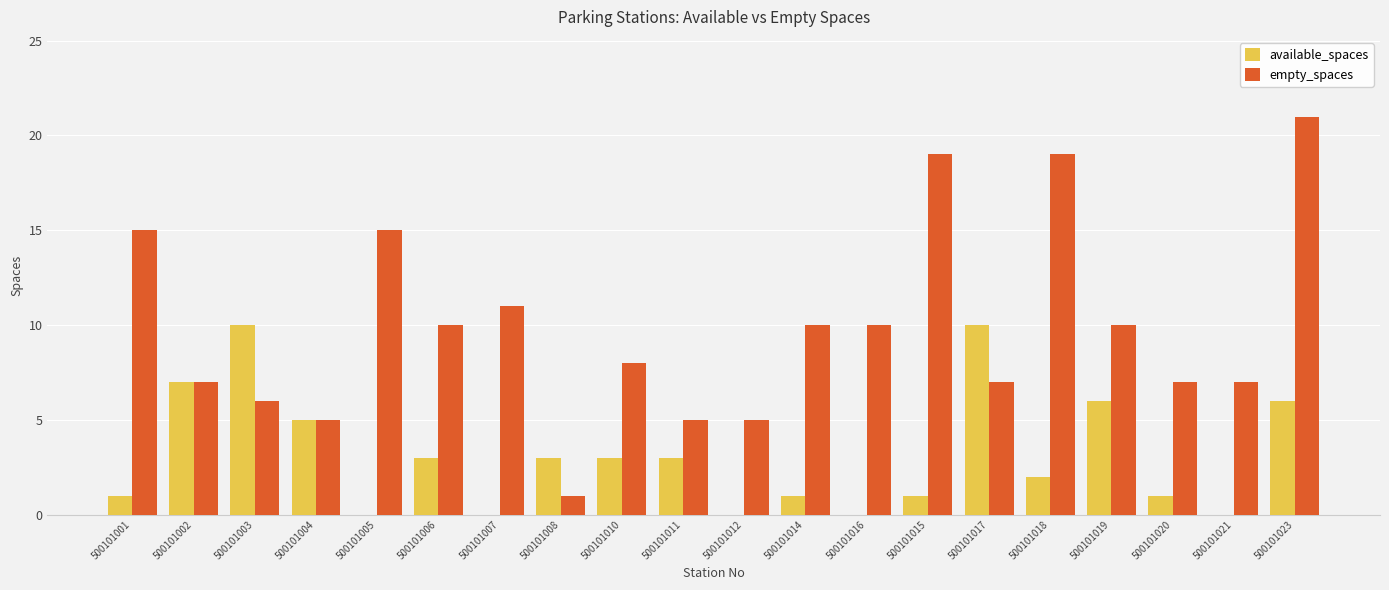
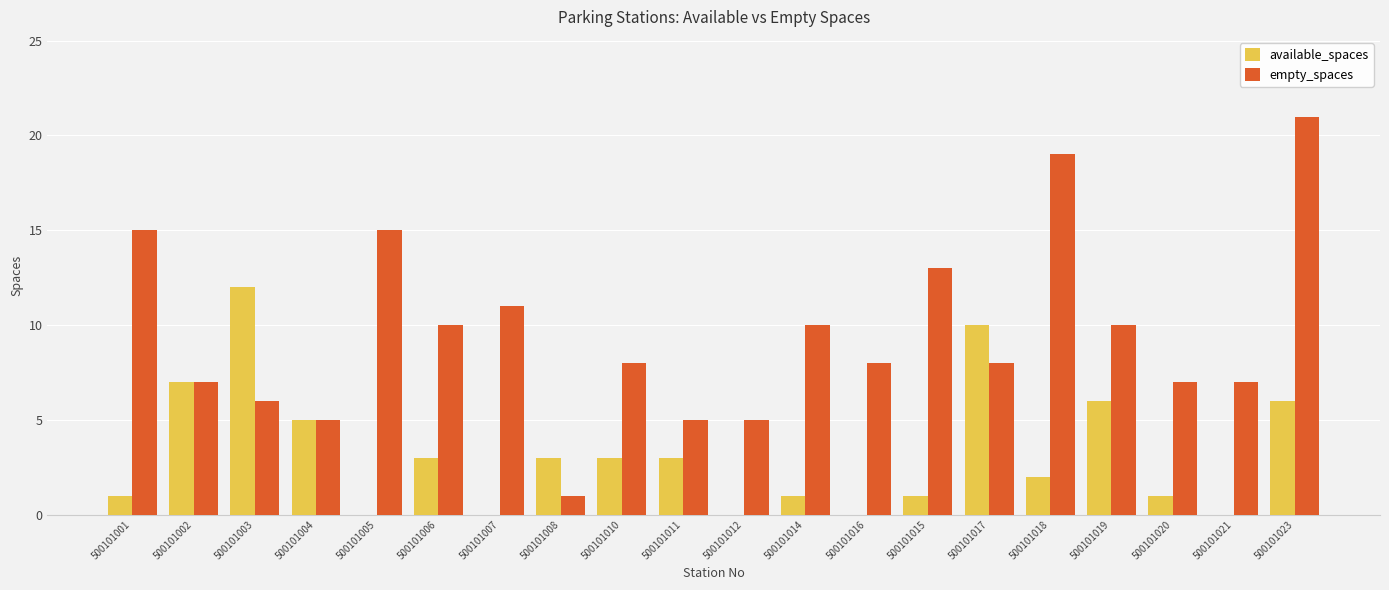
  {
    "available_spaces": {
      "500101001": 1,
      "500101002": 7,
-     "500101003": 10,
+     "500101003": 12,
      "500101004": 5,
      "500101005": 0,
      "500101006": 3,
      "500101007": 0,
      "500101008": 3,
      "500101010": 3,
      "500101011": 3,
      "500101012": 0,
      "500101014": 1,
      "500101016": 0,
      "500101015": 1,
      "500101017": 10,
      "500101018": 2,
      "500101019": 6,
      "500101020": 1,
      "500101021": 0,
      "500101023": 6
    },
    "empty_spaces": {
      "500101001": 15,
      "500101002": 7,
      "500101003": 6,
      "500101004": 5,
      "500101005": 15,
      "500101006": 10,
      "500101007": 11,
      "500101008": 1,
      "500101010": 8,
      "500101011": 5,
      "500101012": 5,
      "500101014": 10,
-     "500101016": 10,
-     "500101015": 19,
-     "500101017": 7,
+     "500101016": 8,
+     "500101015": 13,
+     "500101017": 8,
      "500101018": 19,
      "500101019": 10,
      "500101020": 7,
      "500101021": 7,
      "500101023": 21
    }
  }
